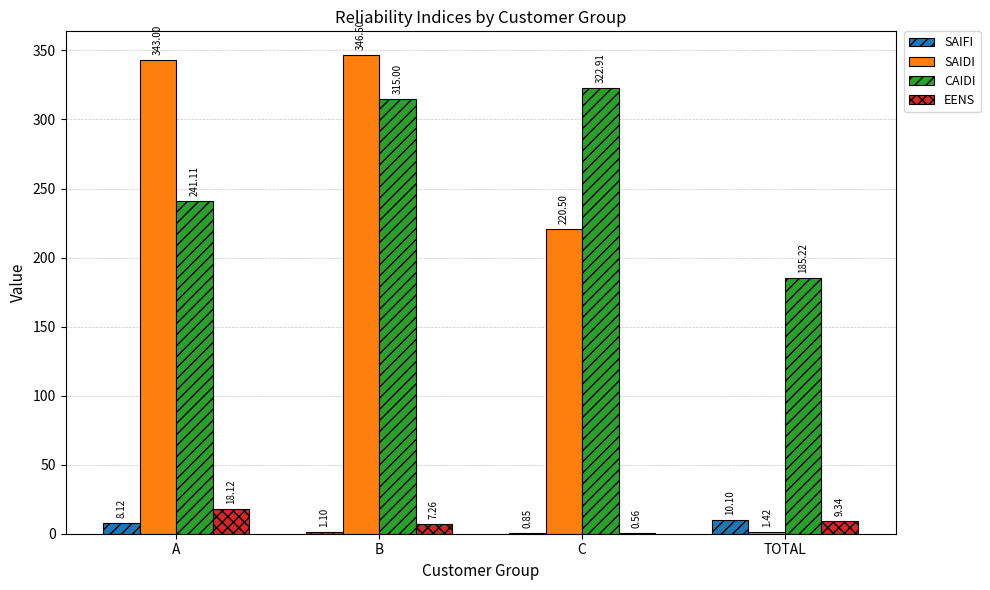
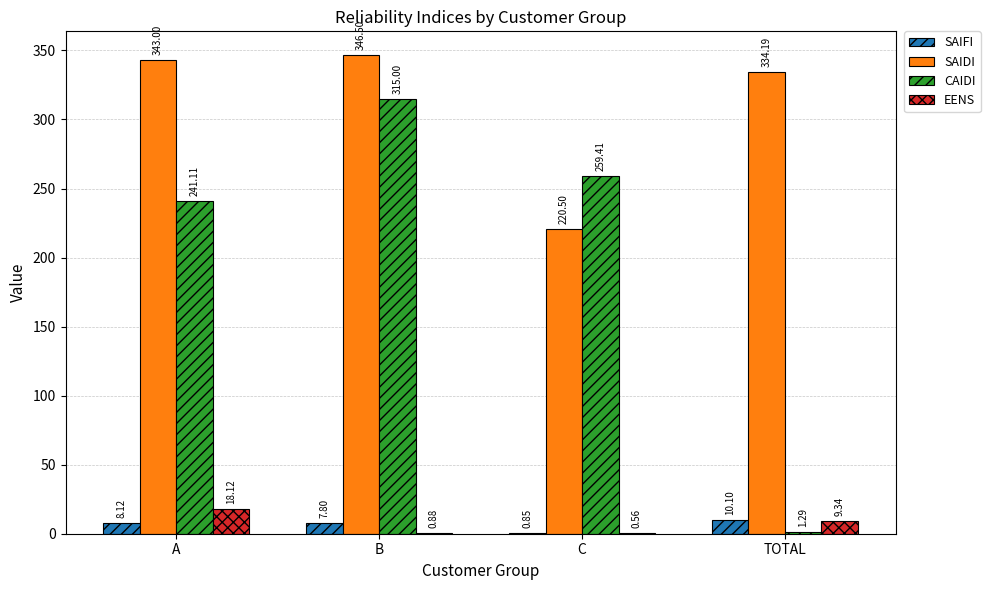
  {
    "SAIFI": {
      "A": 8.12,
-     "B": 1.10,
+     "B": 7.80,
      "C": 0.85,
      "TOTAL": 10.10
    },
    "SAIDI": {
      "A": 343.00,
      "B": 346.50,
      "C": 220.50,
-     "TOTAL": 1.42
+     "TOTAL": 334.19
    },
    "CAIDI": {
      "A": 241.11,
      "B": 315.00,
-     "C": 322.91,
-     "TOTAL": 185.22
+     "C": 259.41,
+     "TOTAL": 1.29
    },
    "EENS": {
      "A": 18.12,
-     "B": 7.26,
+     "B": 0.88,
      "C": 0.56,
      "TOTAL": 9.34
    }
  }
